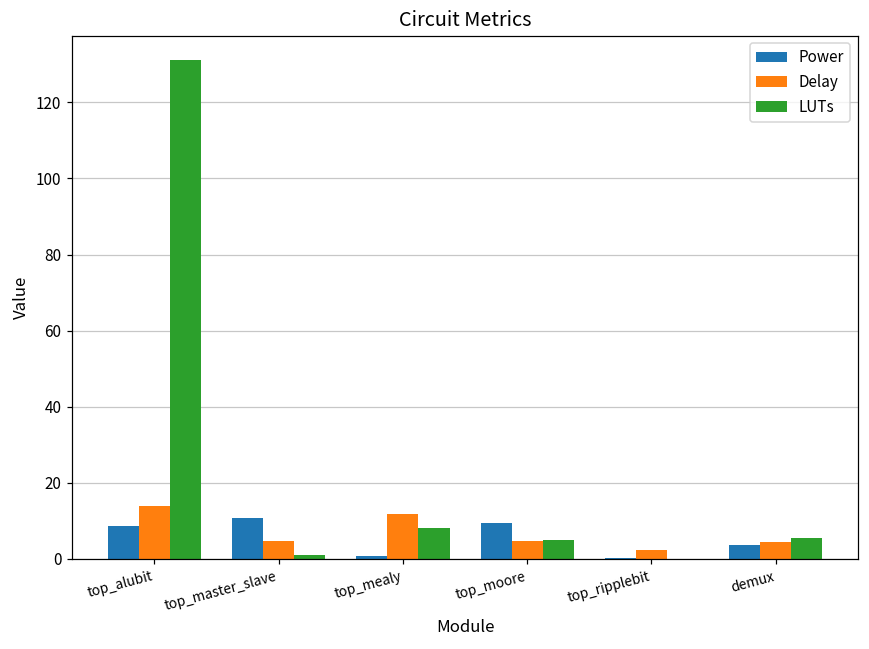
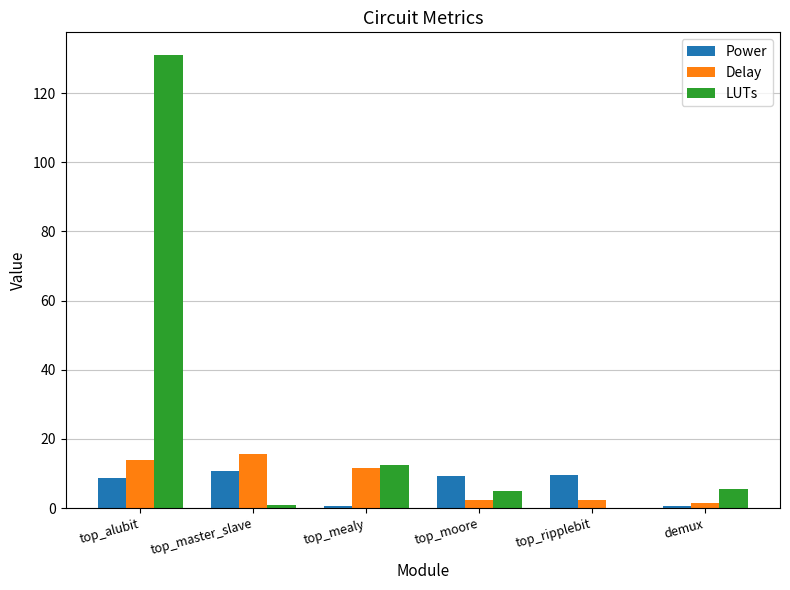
  {
    "Power": {
      "top_alubit": 9,
      "top_master_slave": 11,
      "top_moore": 9,
-     "top_ripplebit": 0,
-     "demux": 4
+     "top_ripplebit": 10,
+     "demux": 1
    },
    "Delay": {
      "top_alubit": 14,
-     "top_master_slave": 5,
+     "top_master_slave": 16,
      "top_mealy": 12,
-     "top_moore": 5,
+     "top_moore": 2,
      "top_ripplebit": 2,
-     "demux": 4
+     "demux": 1
    },
    "LUTs": {
      "top_alubit": 131,
      "top_master_slave": 1,
-     "top_mealy": 8,
+     "top_mealy": 13,
      "top_moore": 5,
      "top_ripplebit": 0,
      "demux": 5
    }
  }
